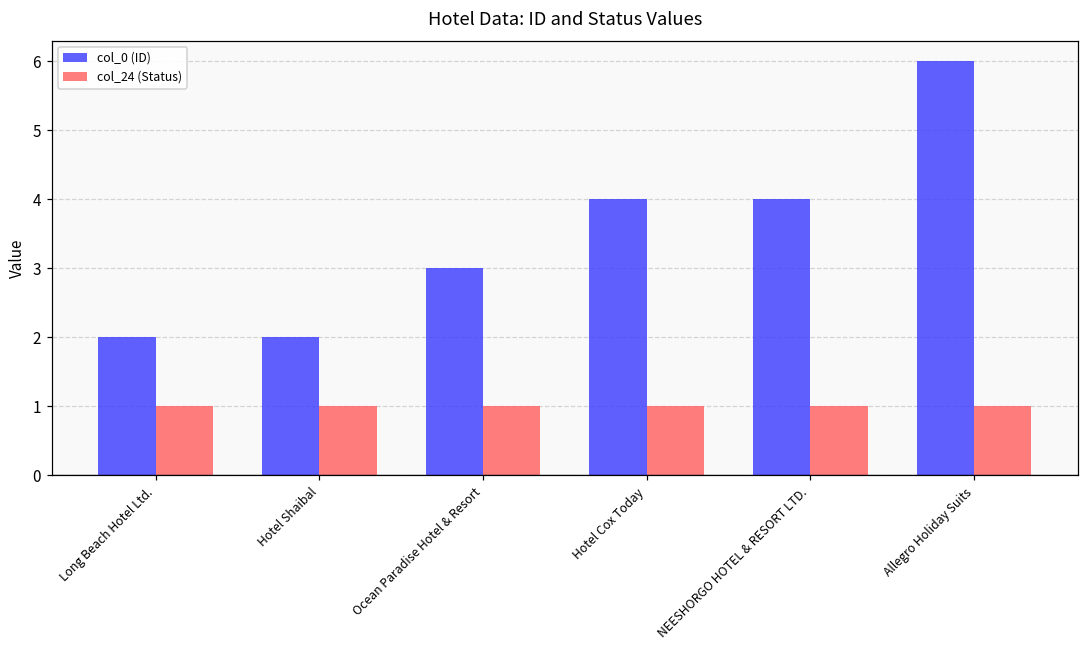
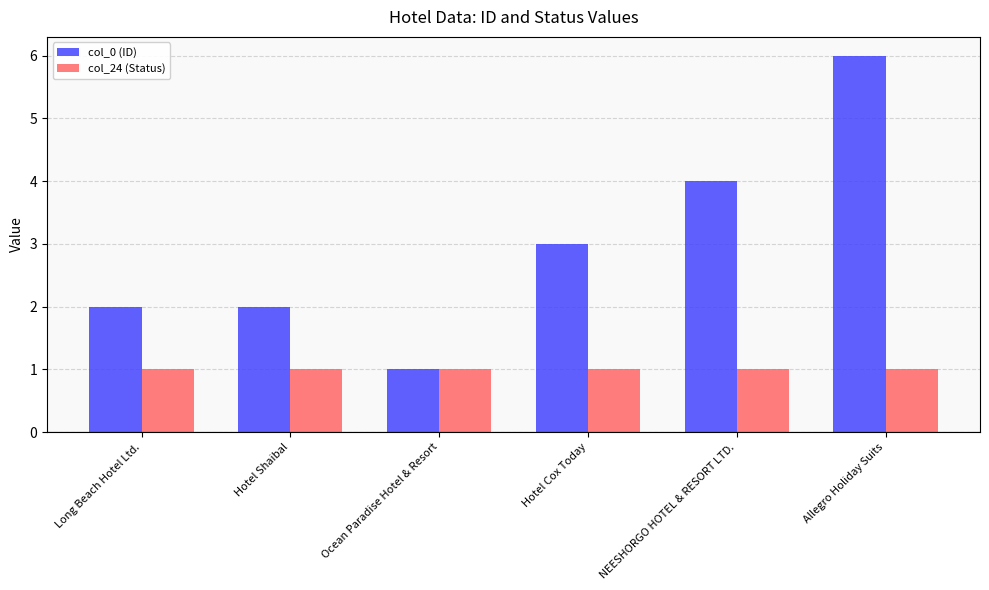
  {
    "col_0 (ID)": {
      "Long Beach Hotel Ltd.": 2,
      "Hotel Shaibal": 2,
-     "Ocean Paradise Hotel & Resort": 3,
-     "Hotel Cox Today": 4,
+     "Ocean Paradise Hotel & Resort": 1,
+     "Hotel Cox Today": 3,
      "NEESHORGO HOTEL & RESORT LTD.": 4,
      "Allegro Holiday Suits": 6
    },
    "col_24 (Status)": {
      "Long Beach Hotel Ltd.": 1,
      "Hotel Shaibal": 1,
      "Ocean Paradise Hotel & Resort": 1,
      "Hotel Cox Today": 1,
      "NEESHORGO HOTEL & RESORT LTD.": 1,
      "Allegro Holiday Suits": 1
    }
  }
